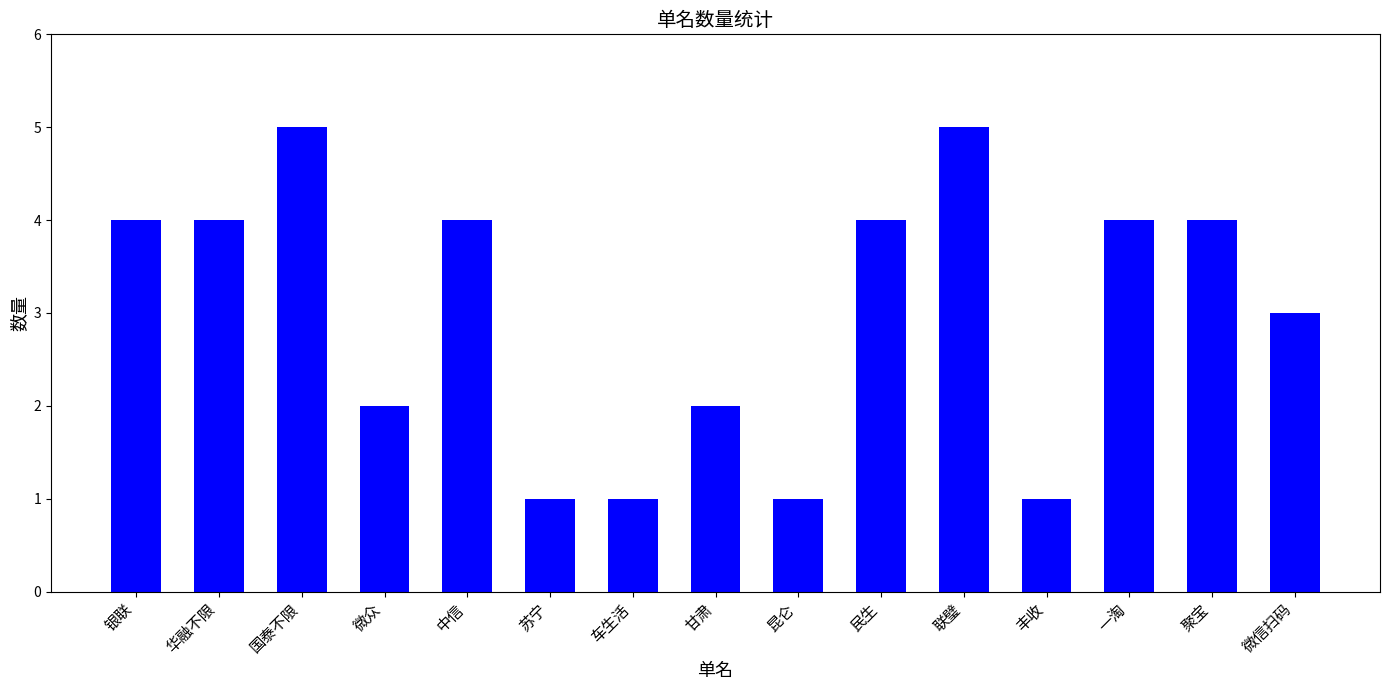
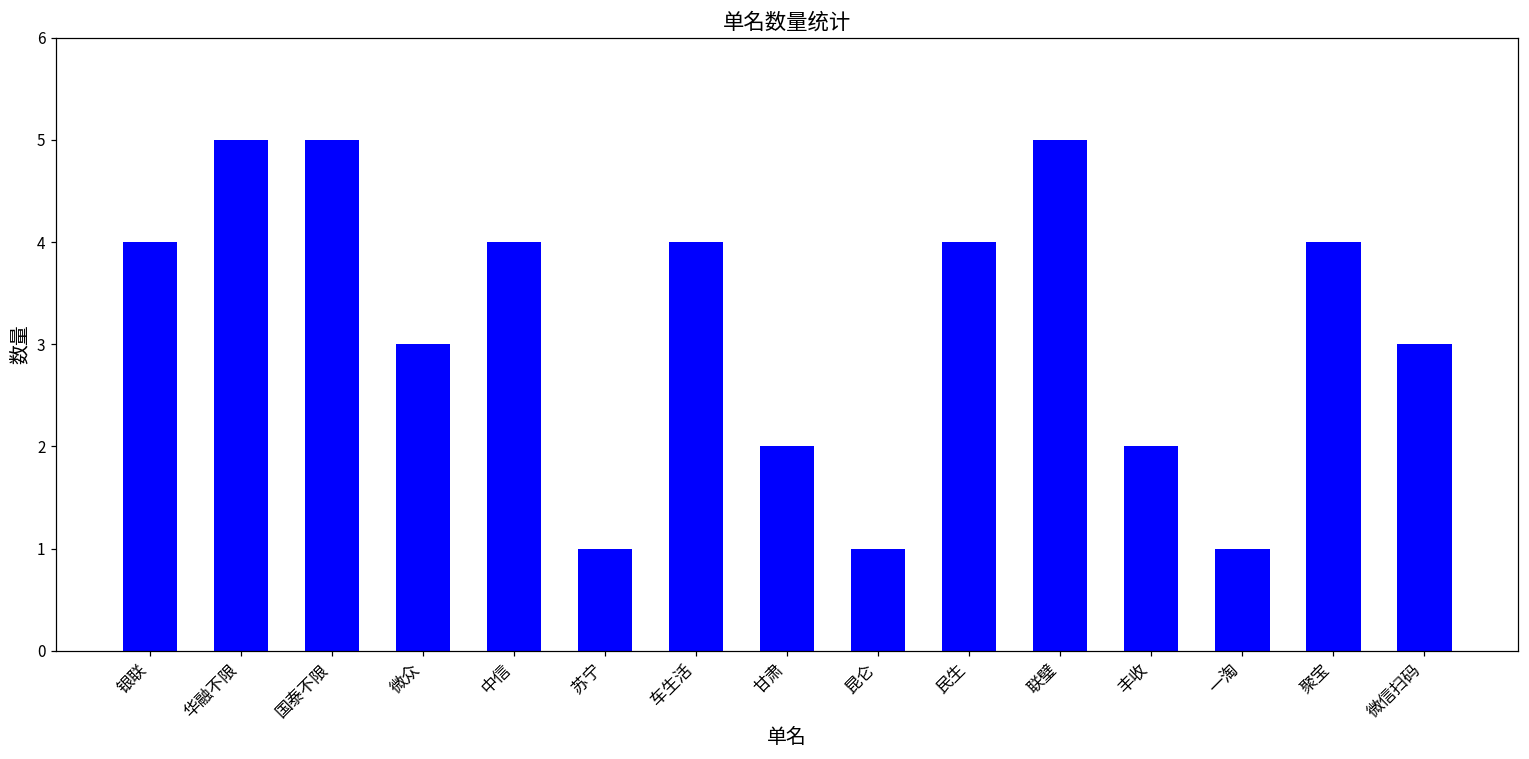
  {
    "银联": 4,
-   "华融不限": 4,
+   "华融不限": 5,
    "国泰不限": 5,
-   "微众": 2,
+   "微众": 3,
    "中信": 4,
    "苏宁": 1,
-   "车生活": 1,
+   "车生活": 4,
    "甘肃": 2,
    "昆仑": 1,
    "民生": 4,
    "联璧": 5,
-   "丰收": 1,
-   "一淘": 4,
+   "丰收": 2,
+   "一淘": 1,
    "聚宝": 4,
    "微信扫码": 3
  }
